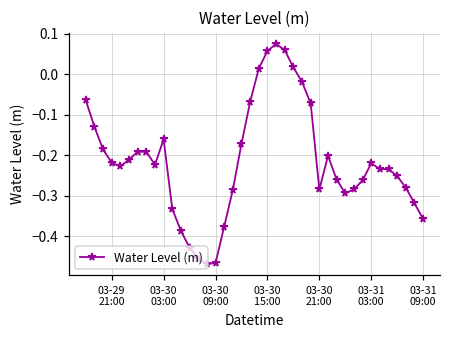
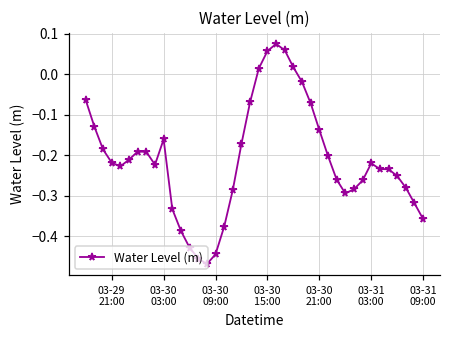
  {
    "03-29 21:00": -0.22,
    "03-30 03:00": -0.16,
-   "03-30 09:00": -0.47,
+   "03-30 09:00": -0.44,
    "03-30 15:00": 0.06,
-   "03-30 21:00": -0.28,
+   "03-30 21:00": -0.14,
    "03-31 03:00": -0.22,
    "03-31 09:00": -0.36
  }
